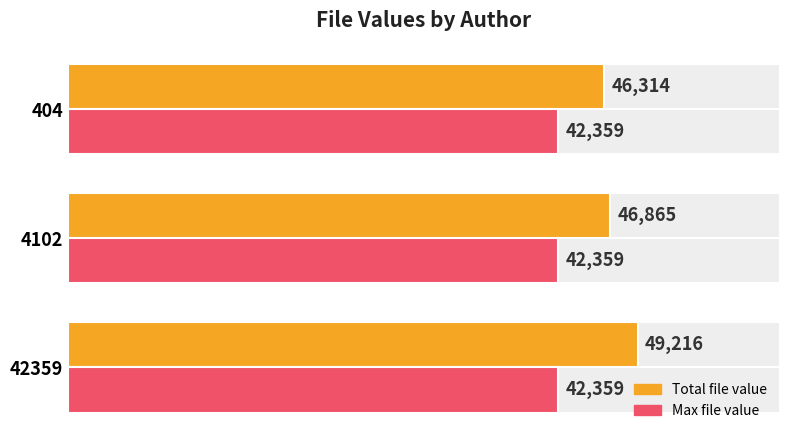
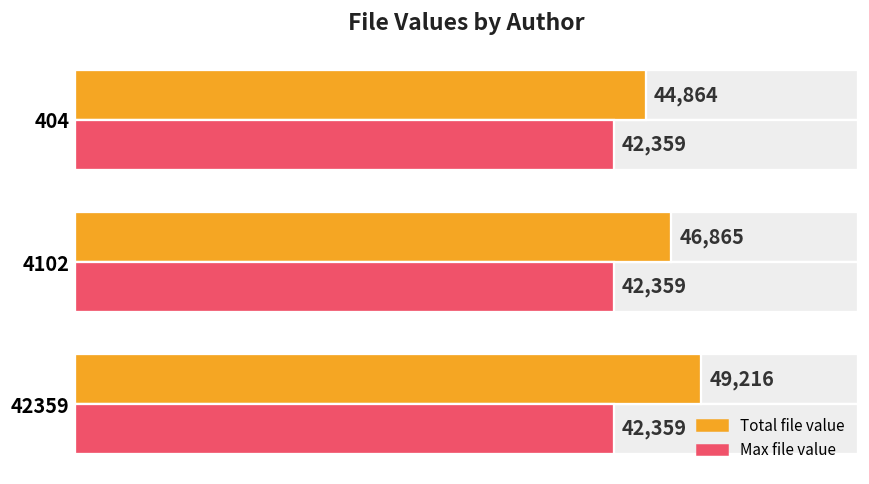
  {
    "Total file value": {
-     "404": "46,314"
+     "404": "44,864"
    }
  }
